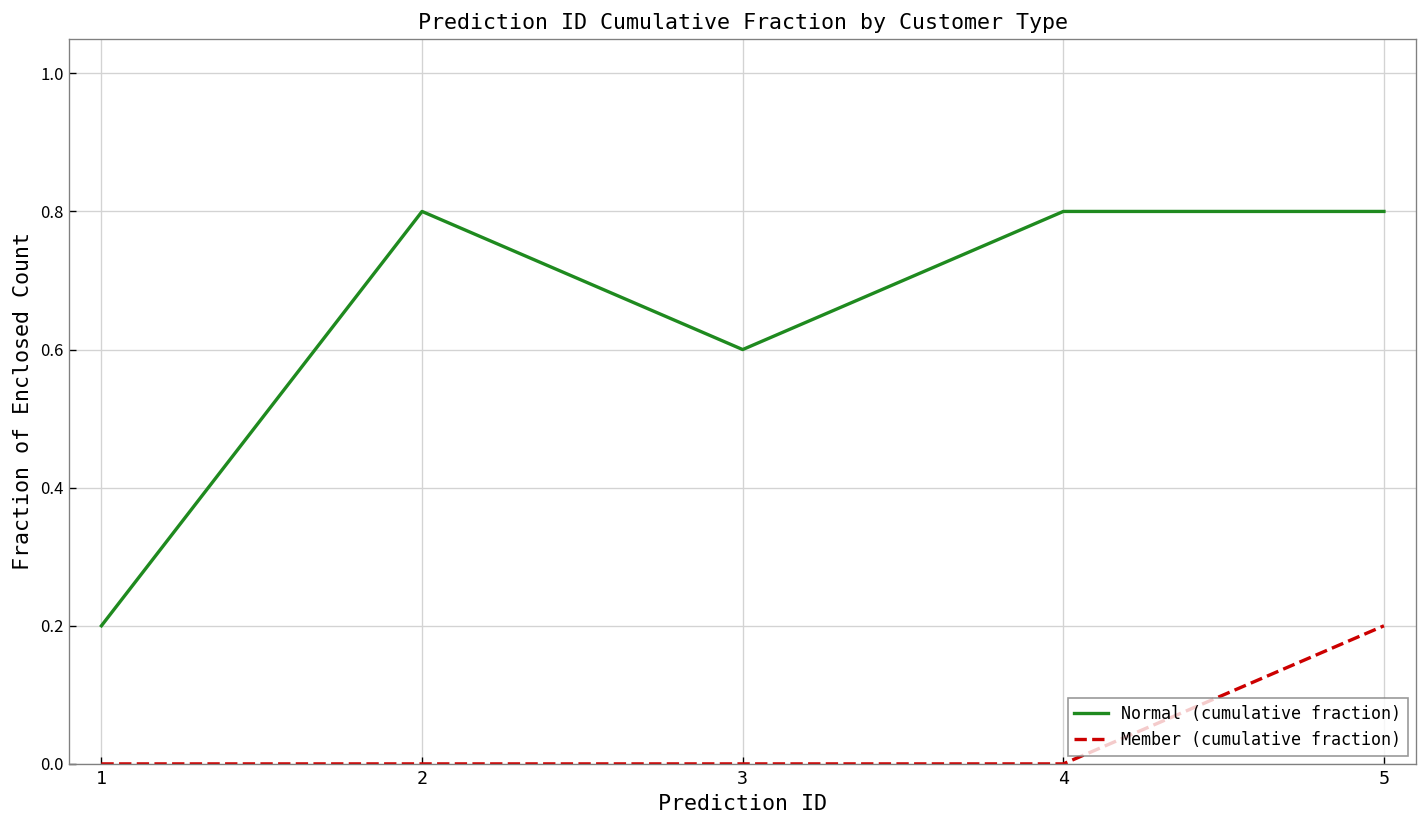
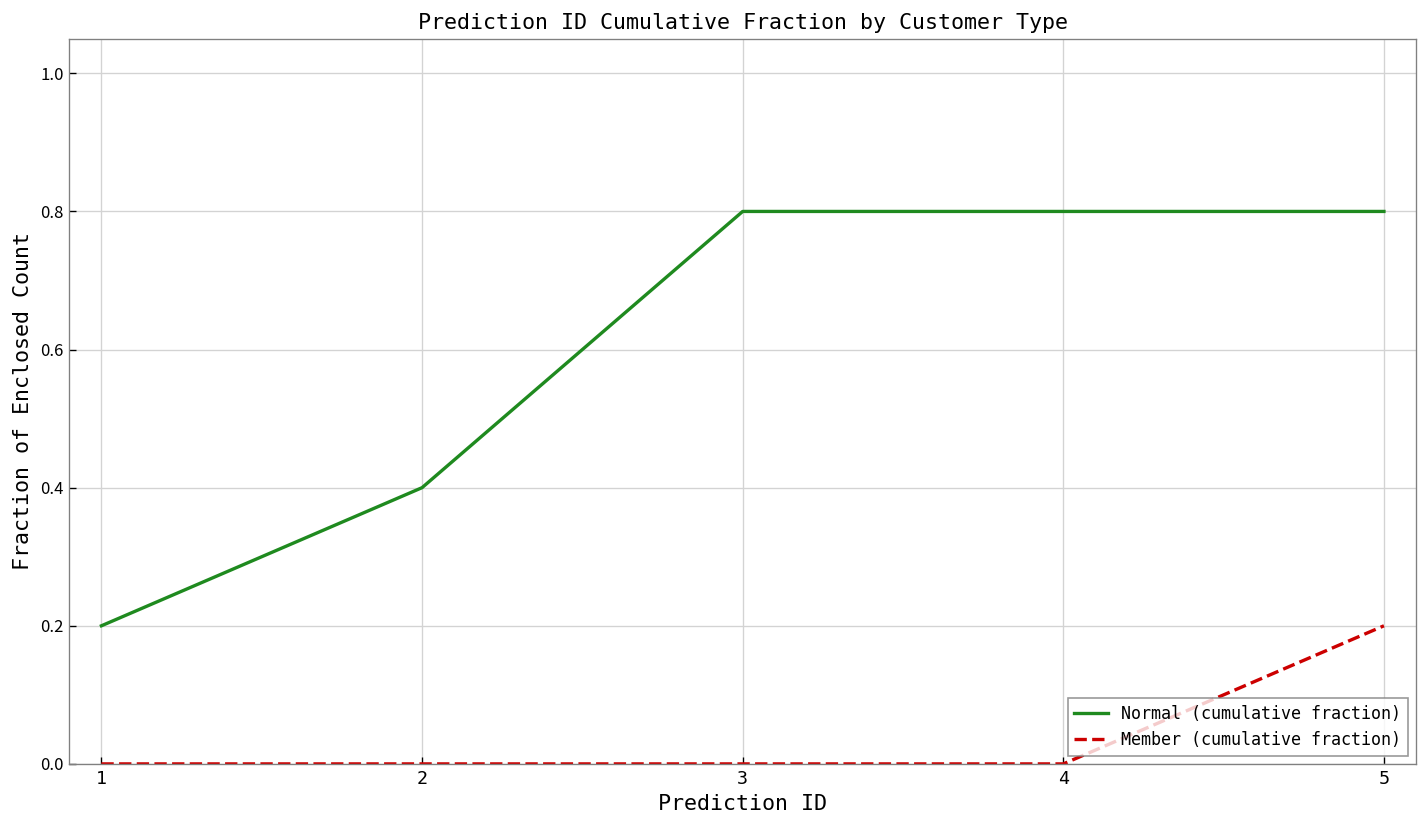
  {
    "Normal (cumulative fraction)": {
      "1": 0.20,
-     "2": 0.80,
-     "3": 0.60,
+     "2": 0.40,
+     "3": 0.80,
      "4": 0.80,
      "5": 0.80
    },
    "Member (cumulative fraction)": {
      "1": 0.00,
      "2": 0.00,
      "3": 0.00,
      "4": 0.00,
      "5": 0.20
    }
  }
